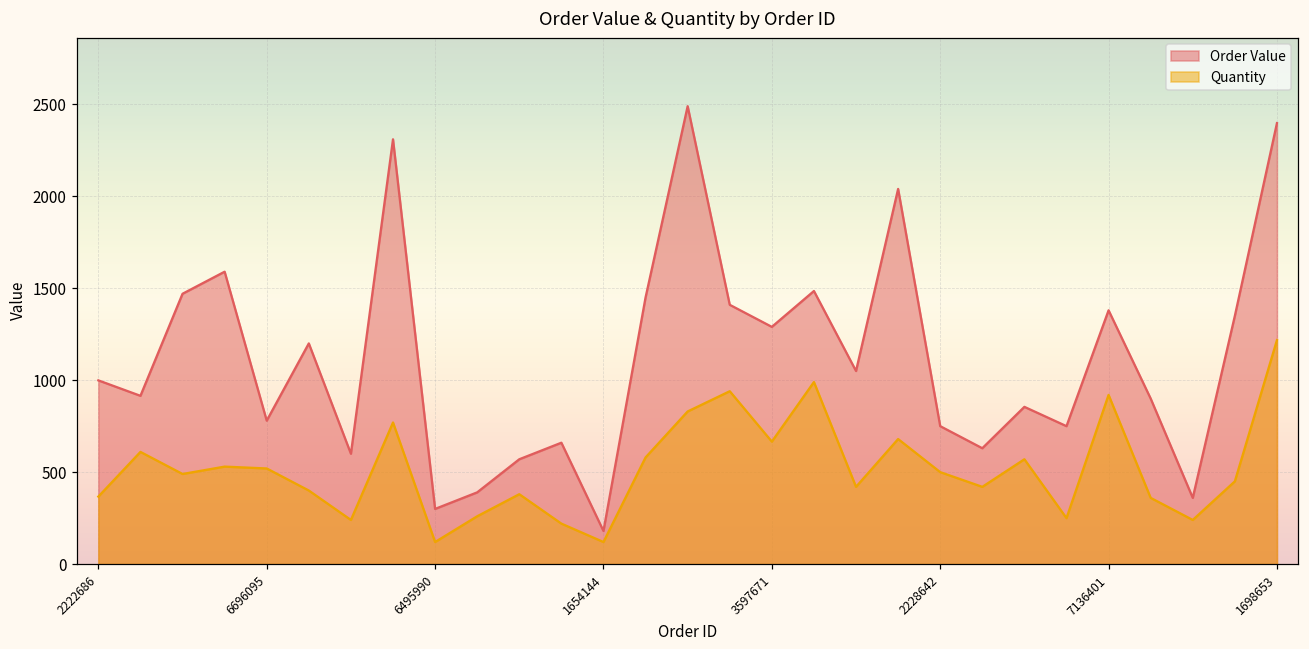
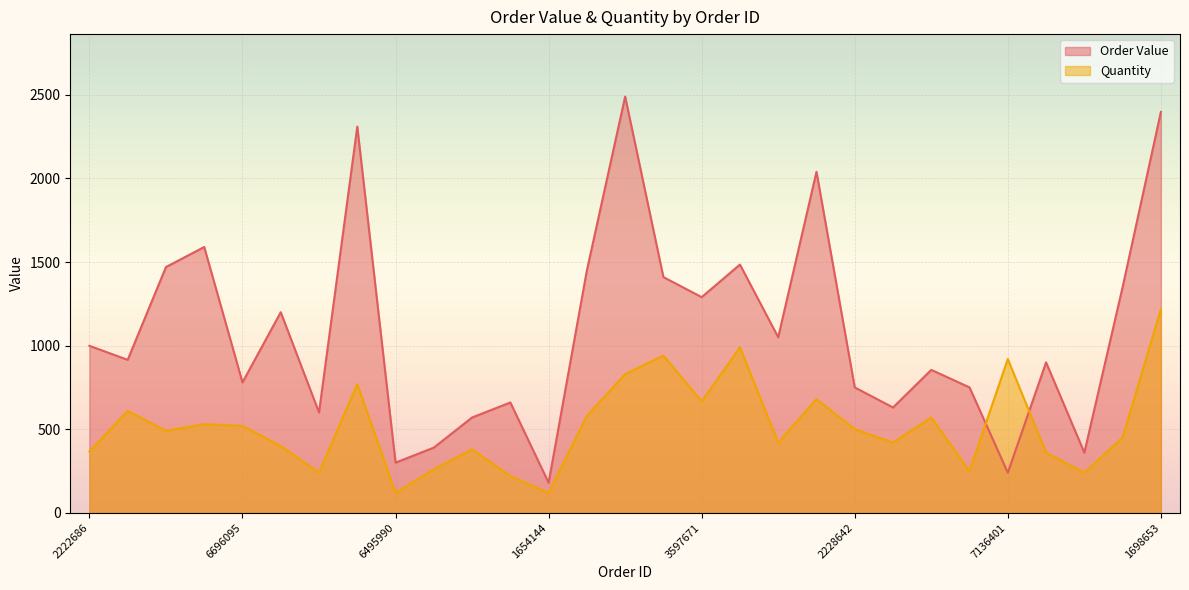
  {
    "Order Value": {
      "2222686": 1000,
      "6696095": 780,
      "6495990": 300,
      "1654144": 180,
      "3597671": 1290,
      "2228642": 750,
-     "7136401": 1380,
+     "7136401": 240,
      "1698653": 2400
    },
    "Quantity": {
      "2222686": 370,
      "6696095": 520,
      "6495990": 120,
      "1654144": 120,
      "3597671": 670,
      "2228642": 500,
      "7136401": 920,
      "1698653": 1220
    }
  }
